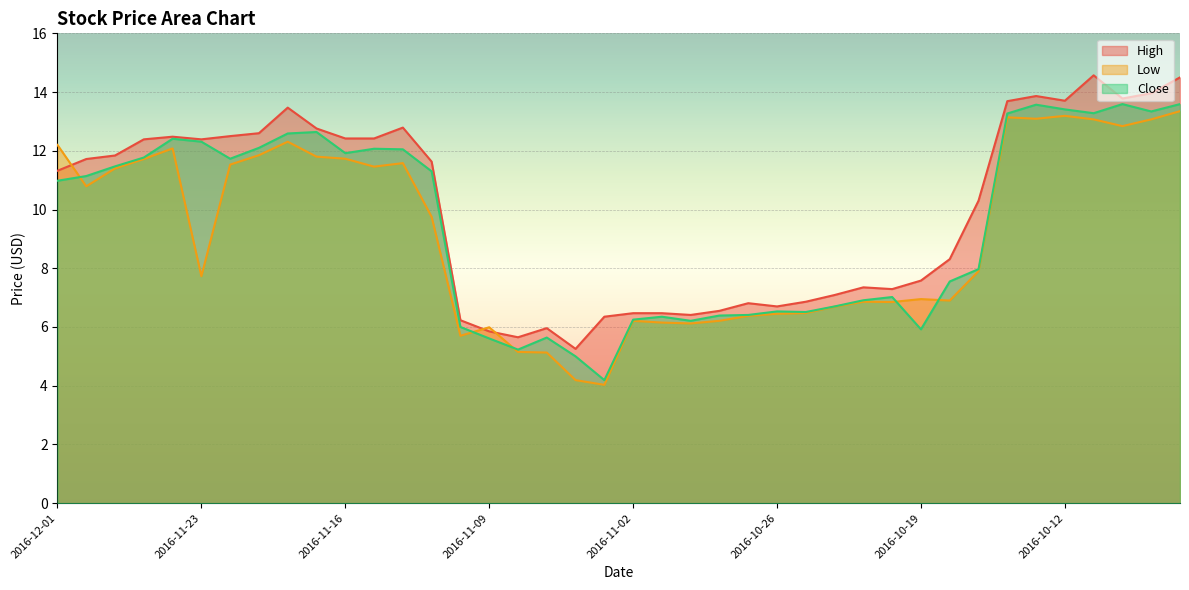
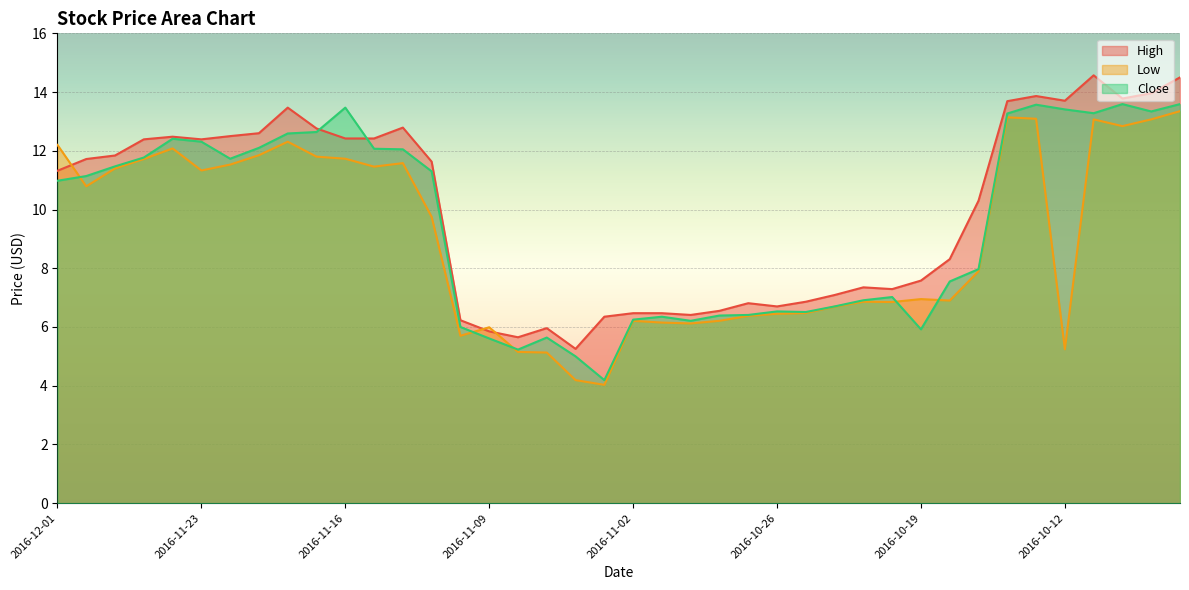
  {
    "High": {
      "2016-12-01": 11.3,
      "2016-11-16": 12.4,
      "2016-11-09": 5.9,
      "2016-11-02": 6.5,
      "2016-10-26": 6.7,
      "2016-10-19": 7.6,
      "2016-10-12": 13.7
    },
    "Low": {
      "2016-12-01": 12.2,
-     "2016-11-23": 7.7,
+     "2016-11-23": 11.3,
      "2016-11-16": 11.7,
      "2016-11-09": 6.0,
      "2016-10-19": 7.0,
-     "2016-10-12": 13.2
+     "2016-10-12": 5.2
    },
    "Close": {
      "2016-12-01": 11.0,
-     "2016-11-16": 11.9,
+     "2016-11-16": 13.5,
      "2016-11-09": 5.6,
      "2016-10-19": 5.9,
      "2016-10-12": 13.4
    }
  }
